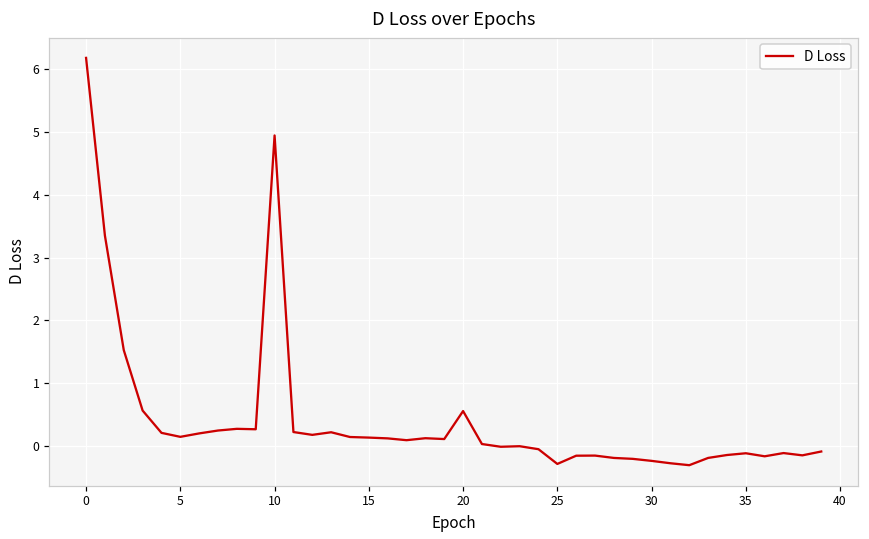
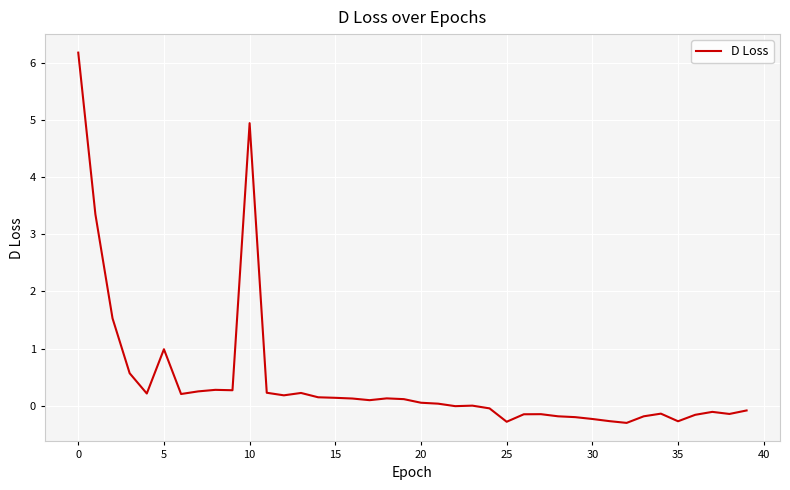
  {
    "0": 6.2,
-   "5": 0.2,
+   "5": 1.0,
    "10": 4.9,
    "15": 0.1,
-   "20": 0.6,
+   "20": 0.1,
    "25": -0.3,
    "30": -0.2,
-   "35": -0.1
+   "35": -0.3
  }
